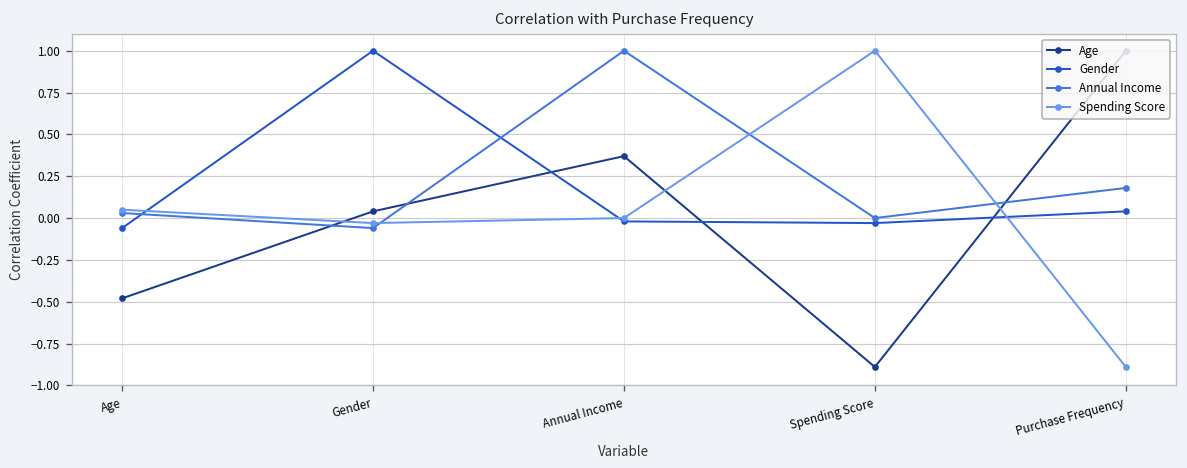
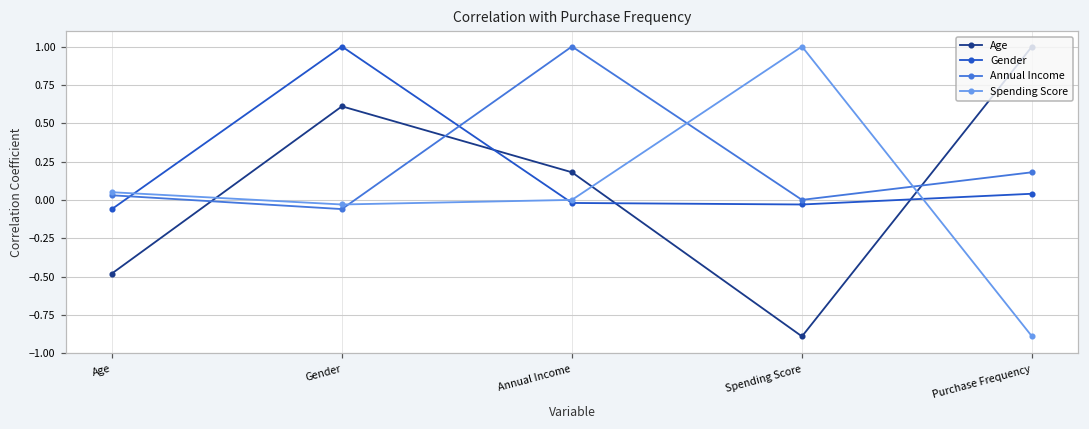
  {
    "Age": {
      "Age": -0.48,
-     "Gender": 0.04,
-     "Annual Income": 0.37,
+     "Gender": 0.61,
+     "Annual Income": 0.18,
      "Spending Score": -0.89
    }
  }
